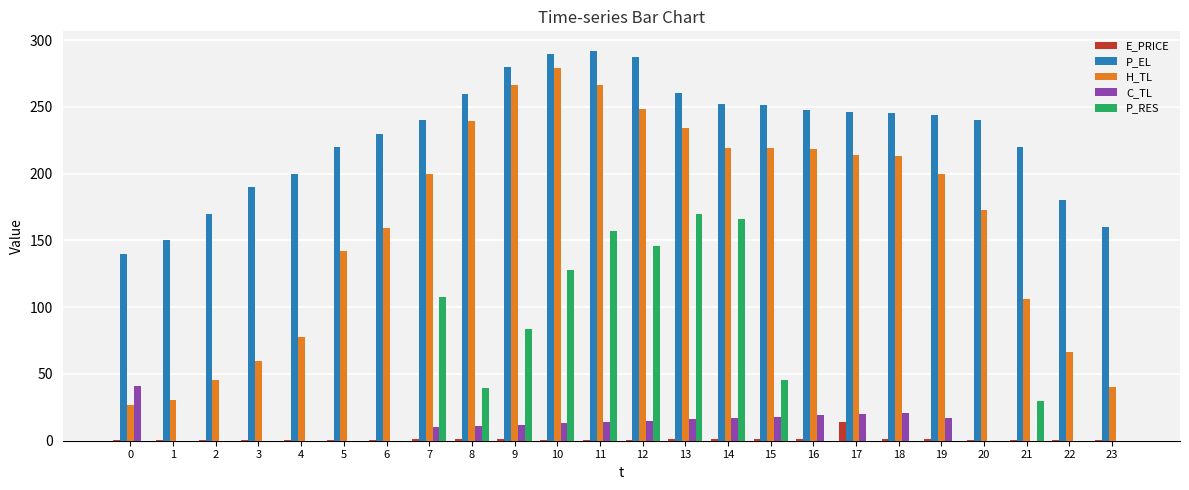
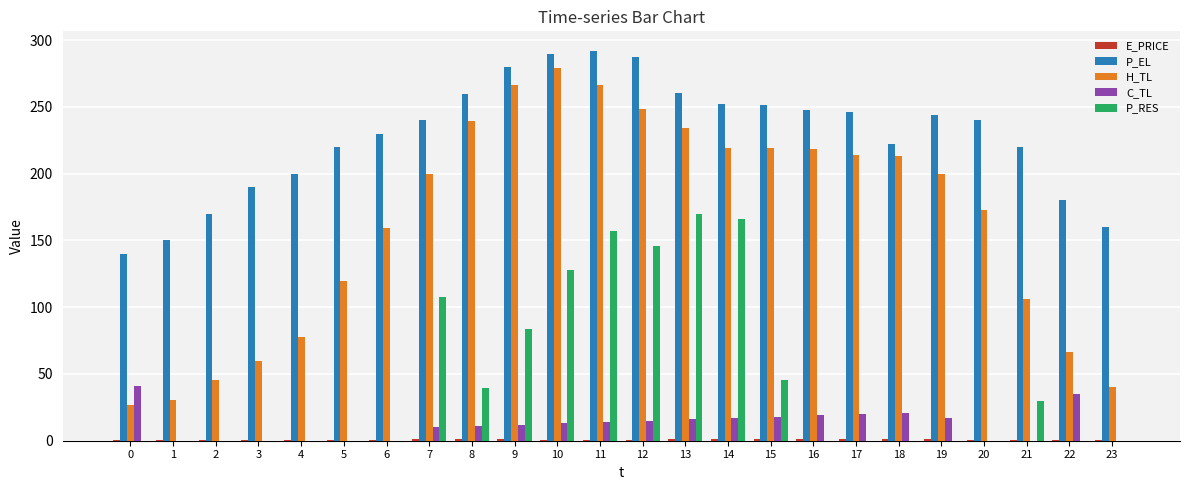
  {
    "E_PRICE": {
-     "17": 14
+     "17": 1
    },
    "P_EL": {
      "0": 140,
      "1": 150,
      "2": 170,
      "3": 190,
      "4": 200,
      "5": 220,
      "6": 230,
      "7": 240,
      "8": 260,
      "9": 280,
      "10": 290,
      "11": 292,
      "12": 287,
      "13": 260,
      "14": 252,
      "15": 251,
      "16": 248,
      "17": 246,
-     "18": 246,
+     "18": 222,
      "19": 244,
      "20": 240,
      "21": 220,
      "22": 180,
      "23": 160
    },
    "H_TL": {
      "0": 27,
      "1": 31,
      "2": 45,
      "3": 60,
      "4": 77,
-     "5": 142,
+     "5": 120,
      "6": 160,
      "7": 200,
      "8": 239,
      "9": 266,
      "10": 279,
      "11": 266,
      "12": 249,
      "13": 234,
      "14": 220,
      "15": 219,
      "16": 218,
      "17": 214,
      "18": 213,
      "19": 200,
      "20": 173,
      "21": 106,
      "22": 67,
      "23": 40
    },
    "C_TL": {
      "0": 41,
      "1": 0,
      "2": 0,
      "3": 0,
      "4": 0,
      "5": 0,
      "6": 0,
      "7": 10,
      "8": 11,
      "9": 12,
      "10": 13,
      "11": 14,
      "12": 15,
      "13": 16,
      "14": 17,
      "15": 18,
      "16": 19,
      "17": 20,
      "18": 21,
      "19": 17,
      "20": 0,
      "21": 0,
-     "22": 0,
+     "22": 35,
      "23": 0
    },
    "P_RES": {
      "0": 0,
      "1": 0,
      "2": 0,
      "3": 0,
      "4": 0,
      "5": 0,
      "6": 0,
      "7": 107,
      "8": 40,
      "9": 83,
      "10": 128,
      "11": 157,
      "12": 146,
      "13": 170,
      "14": 166,
      "15": 45,
      "16": 0,
      "17": 0,
      "18": 0,
      "19": 0,
      "20": 0,
      "21": 30,
      "22": 0,
      "23": 0
    }
  }
